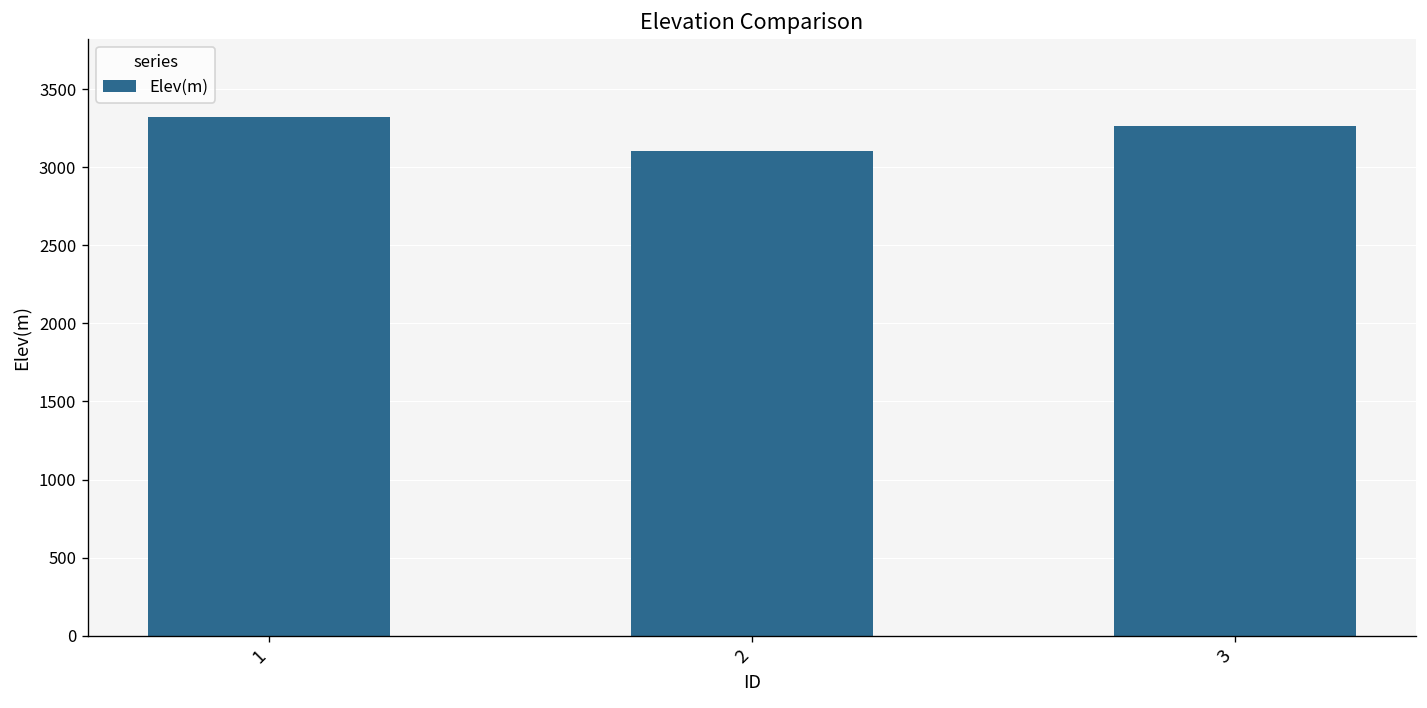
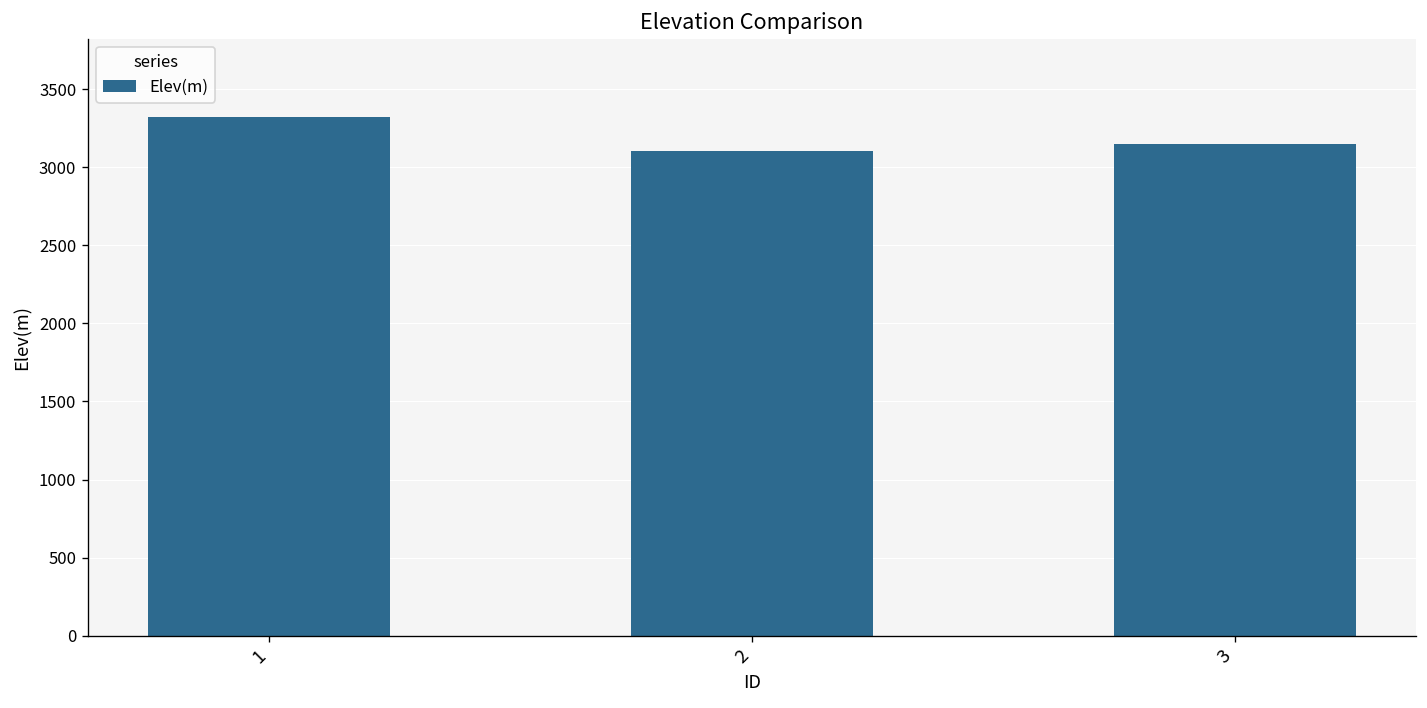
  {
    "1": 3320,
    "2": 3110,
-   "3": 3270
+   "3": 3150
  }
